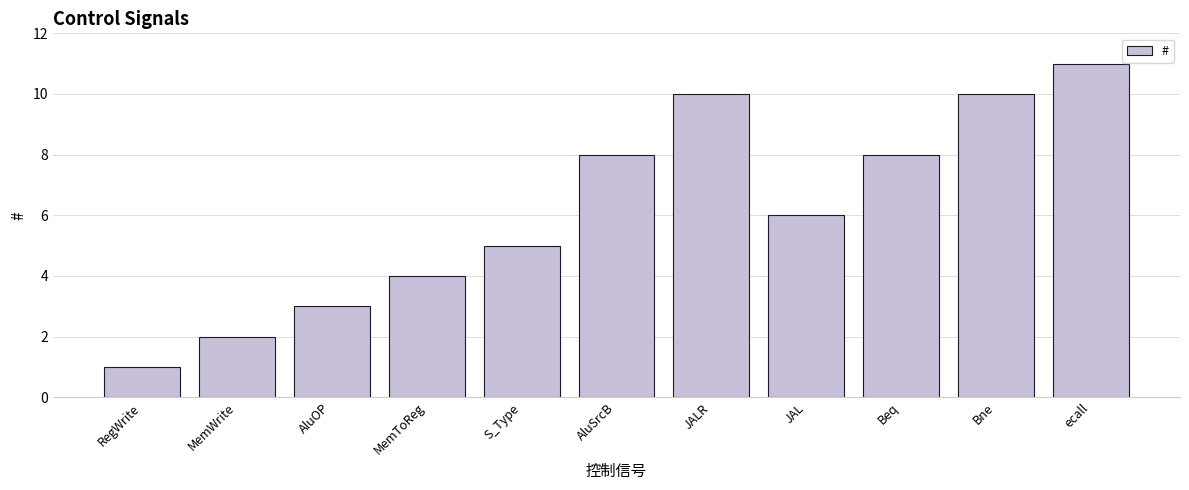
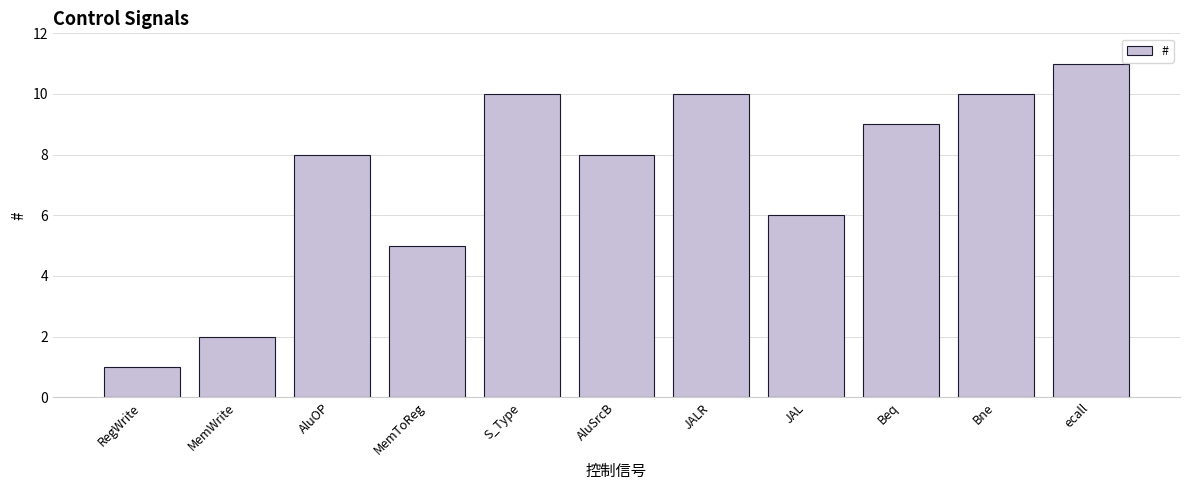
  {
    "RegWrite": 1,
    "MemWrite": 2,
-   "AluOP": 3,
-   "MemToReg": 4,
-   "S_Type": 5,
+   "AluOP": 8,
+   "MemToReg": 5,
+   "S_Type": 10,
    "AluSrcB": 8,
    "JALR": 10,
    "JAL": 6,
-   "Beq": 8,
+   "Beq": 9,
    "Bne": 10,
    "ecall": 11
  }
